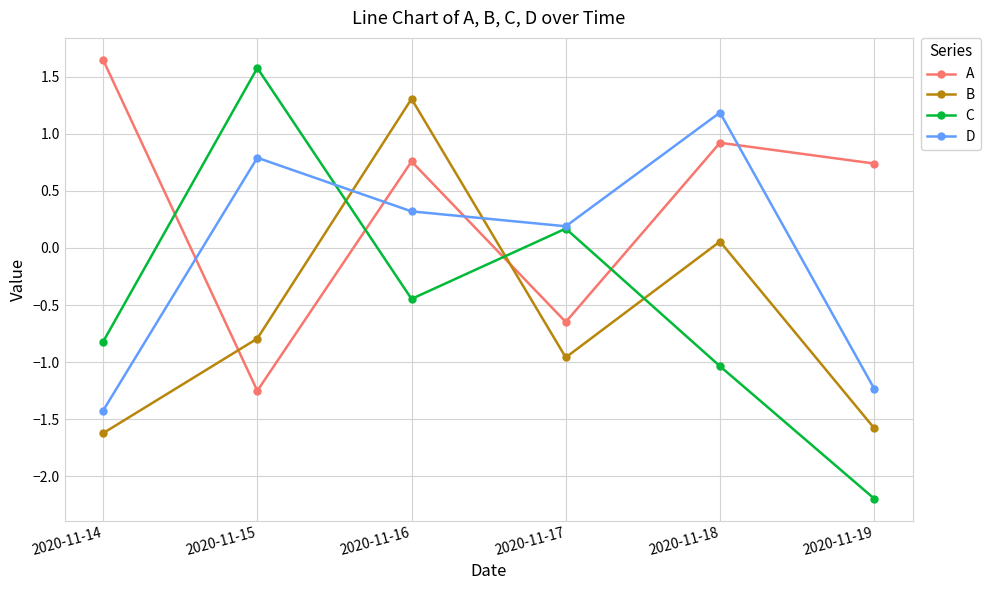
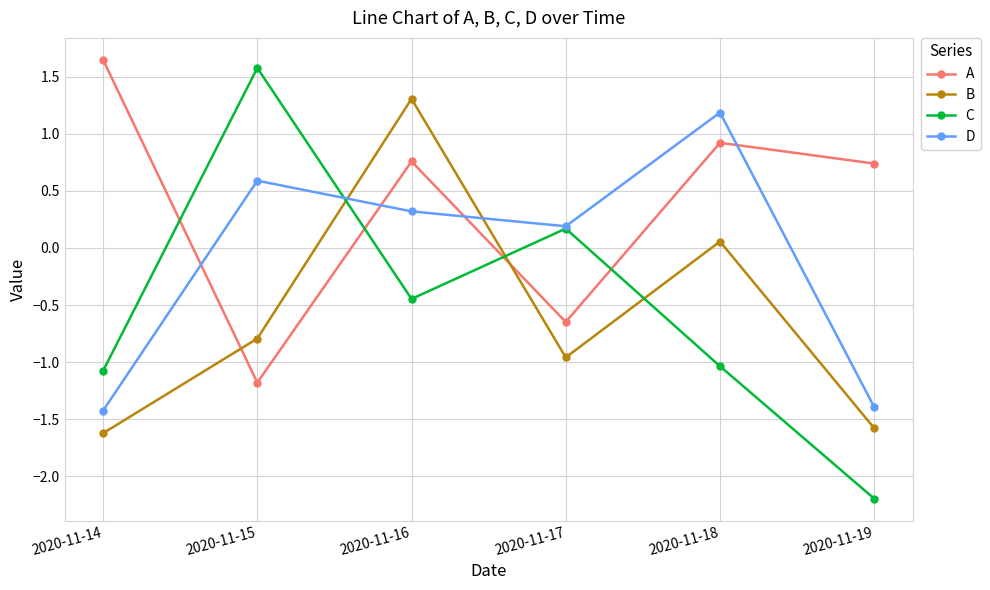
  {
    "A": {
      "2020-11-14": 1.65,
-     "2020-11-15": -1.25,
+     "2020-11-15": -1.18,
      "2020-11-16": 0.76,
      "2020-11-17": -0.65,
      "2020-11-18": 0.92,
      "2020-11-19": 0.74
    },
    "B": {
      "2020-11-14": -1.62,
      "2020-11-15": -0.79,
      "2020-11-16": 1.31,
      "2020-11-17": -0.96,
      "2020-11-18": 0.06,
      "2020-11-19": -1.58
    },
    "C": {
-     "2020-11-14": -0.82,
+     "2020-11-14": -1.08,
      "2020-11-15": 1.58,
      "2020-11-16": -0.45,
      "2020-11-18": -1.04,
      "2020-11-19": -2.20
    },
    "D": {
      "2020-11-14": -1.42,
-     "2020-11-15": 0.79,
+     "2020-11-15": 0.59,
      "2020-11-16": 0.32,
      "2020-11-18": 1.19,
-     "2020-11-19": -1.23
+     "2020-11-19": -1.39
    }
  }
